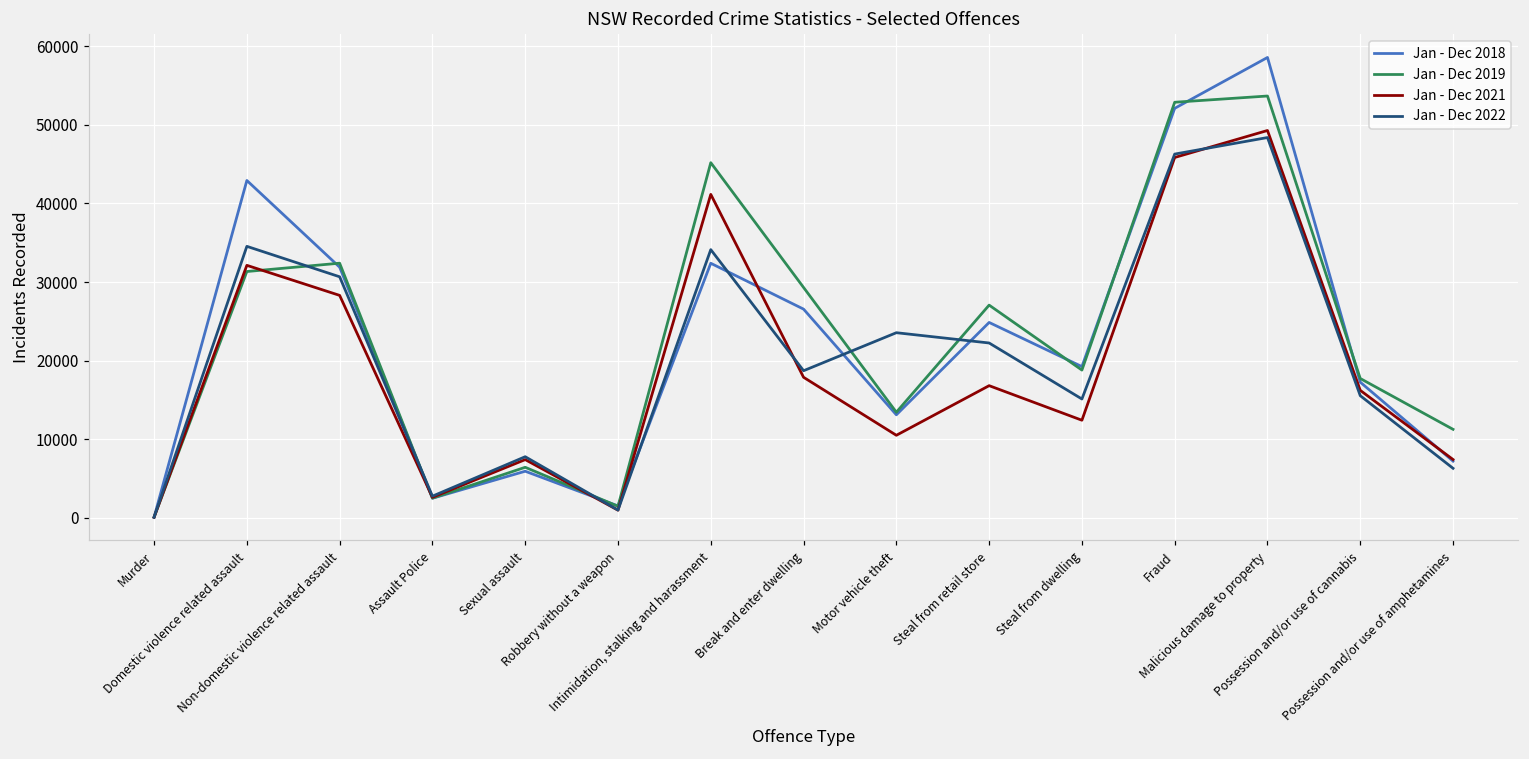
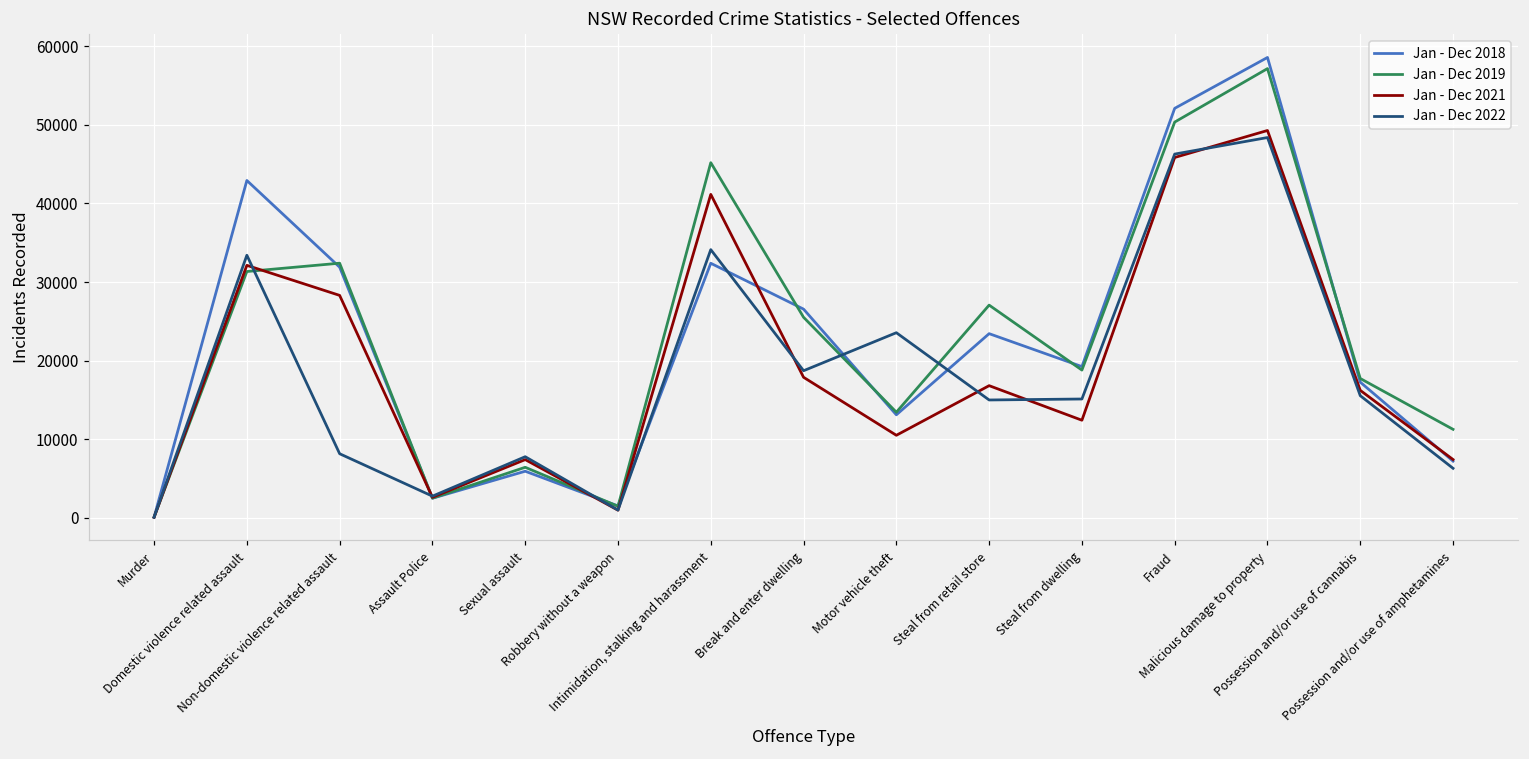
  {
    "Jan - Dec 2018": {
      "Domestic violence related assault": 43000,
      "Non-domestic violence related assault": 32000,
      "Sexual assault": 6000,
      "Intimidation, stalking and harassment": 32000,
      "Break and enter dwelling": 27000,
-     "Steal from retail store": 25000,
+     "Steal from retail store": 23000,
      "Steal from dwelling": 19000,
      "Fraud": 52000,
      "Malicious damage to property": 59000,
      "Possession and/or use of cannabis": 17000
    },
    "Jan - Dec 2019": {
      "Domestic violence related assault": 31000,
      "Non-domestic violence related assault": 32000,
      "Sexual assault": 6000,
      "Intimidation, stalking and harassment": 45000,
-     "Break and enter dwelling": 29000,
+     "Break and enter dwelling": 26000,
      "Steal from retail store": 27000,
      "Steal from dwelling": 19000,
-     "Fraud": 53000,
-     "Malicious damage to property": 54000,
+     "Fraud": 50000,
+     "Malicious damage to property": 57000,
      "Possession and/or use of cannabis": 18000,
      "Possession and/or use of amphetamines": 11000
    },
    "Jan - Dec 2021": {
      "Domestic violence related assault": 32000,
      "Non-domestic violence related assault": 28000,
      "Sexual assault": 7000,
      "Intimidation, stalking and harassment": 41000,
      "Break and enter dwelling": 18000,
      "Motor vehicle theft": 10000,
      "Steal from retail store": 17000,
      "Steal from dwelling": 12000,
      "Fraud": 46000,
      "Malicious damage to property": 49000,
      "Possession and/or use of cannabis": 16000
    },
    "Jan - Dec 2022": {
-     "Domestic violence related assault": 35000,
-     "Non-domestic violence related assault": 31000,
+     "Domestic violence related assault": 33000,
+     "Non-domestic violence related assault": 8000,
      "Sexual assault": 8000,
      "Intimidation, stalking and harassment": 34000,
      "Break and enter dwelling": 19000,
      "Motor vehicle theft": 24000,
-     "Steal from retail store": 22000,
+     "Steal from retail store": 15000,
      "Steal from dwelling": 15000,
      "Fraud": 46000,
      "Malicious damage to property": 48000,
      "Possession and/or use of cannabis": 16000,
      "Possession and/or use of amphetamines": 6000
    }
  }
